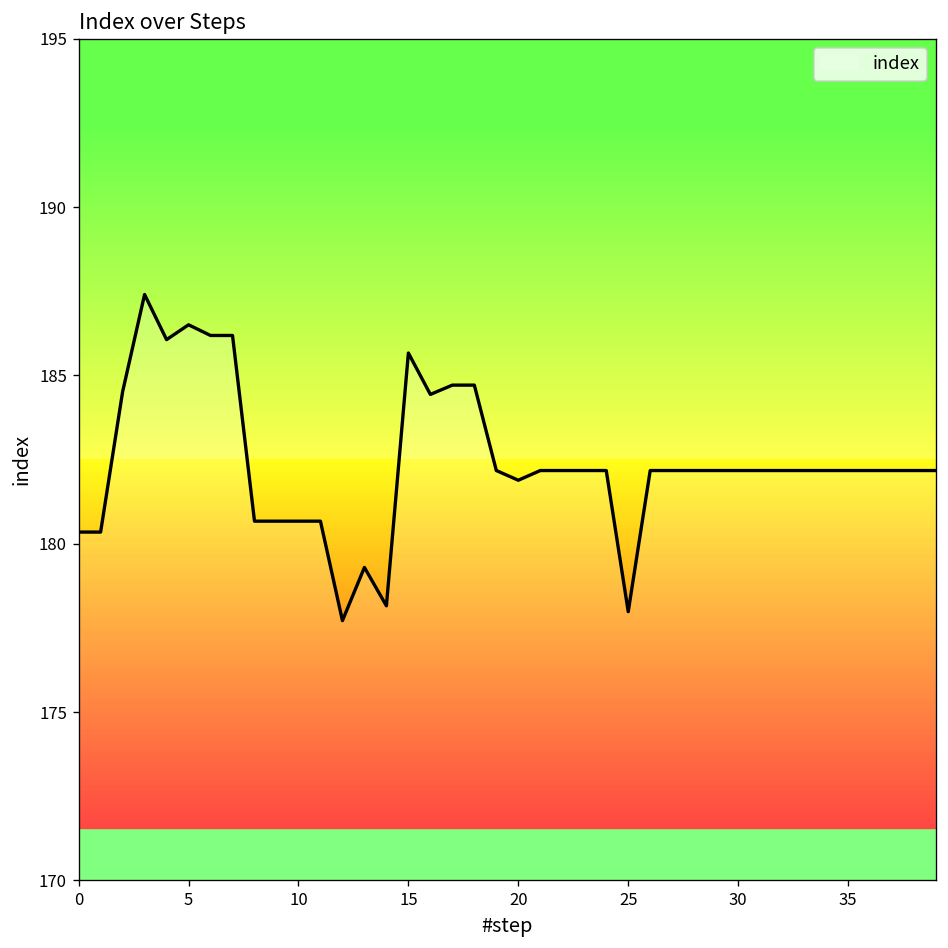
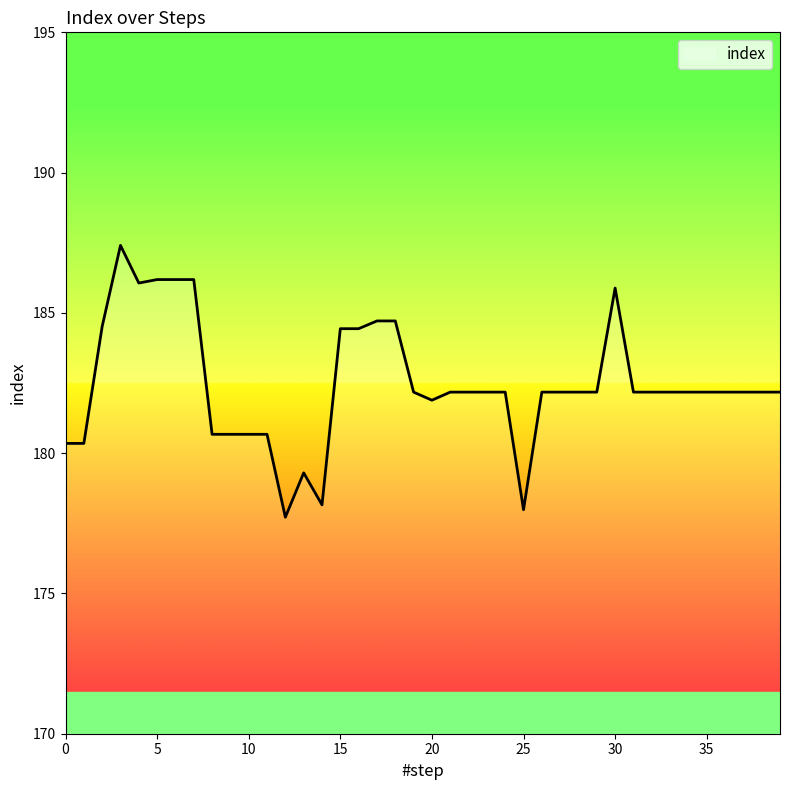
  {
    "0": 180.3,
-   "5": 186.5,
+   "5": 186.2,
    "10": 180.7,
-   "15": 185.7,
+   "15": 184.4,
    "20": 181.9,
    "25": 178.0,
-   "30": 182.2,
+   "30": 185.9,
    "35": 182.2
  }
